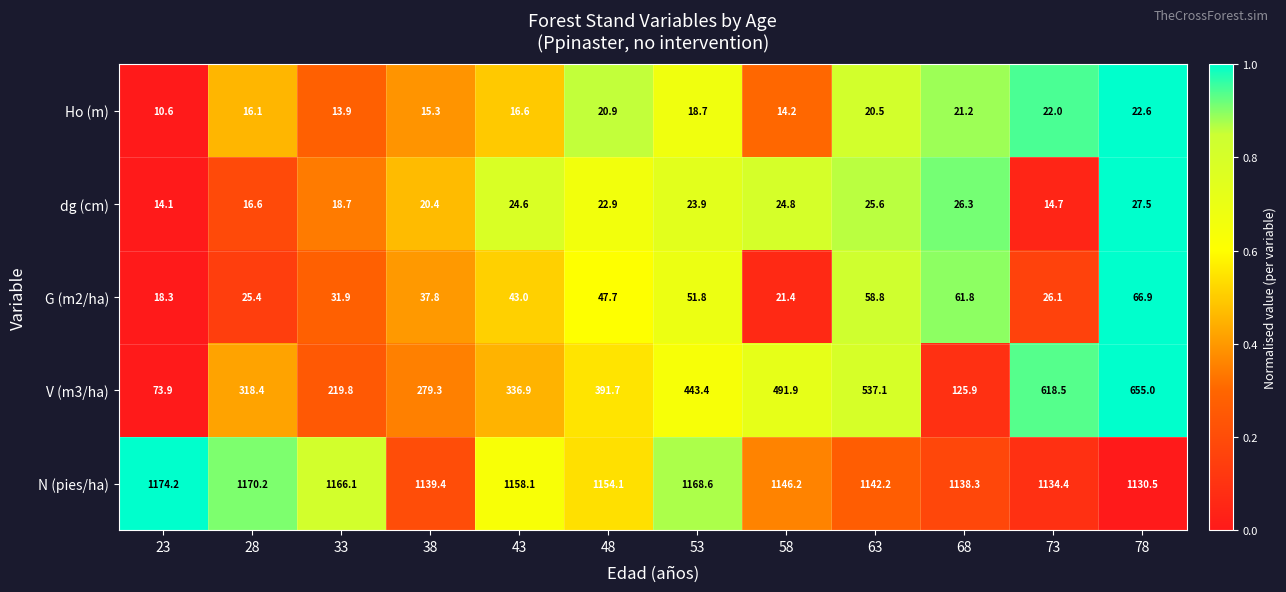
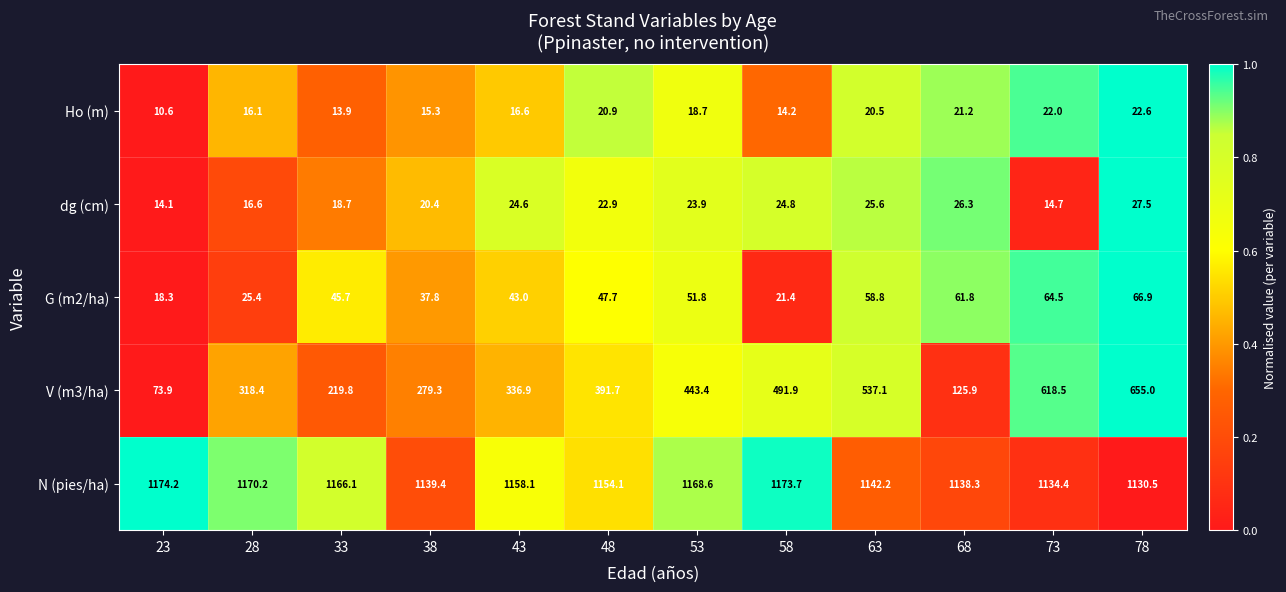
  {
    "Ho (m)": {
      "23": 10.6,
      "28": 16.1,
      "33": 13.9,
      "38": 15.3,
      "43": 16.6,
      "48": 20.9,
      "53": 18.7,
      "58": 14.2,
      "63": 20.5,
      "68": 21.2,
      "73": 22.0,
      "78": 22.6
    },
    "dg (cm)": {
      "23": 14.1,
      "28": 16.6,
      "33": 18.7,
      "38": 20.4,
      "43": 24.6,
      "48": 22.9,
      "53": 23.9,
      "58": 24.8,
      "63": 25.6,
      "68": 26.3,
      "73": 14.7,
      "78": 27.5
    },
    "G (m2/ha)": {
      "23": 18.3,
      "28": 25.4,
-     "33": 31.9,
+     "33": 45.7,
      "38": 37.8,
      "43": 43.0,
      "48": 47.7,
      "53": 51.8,
      "58": 21.4,
      "63": 58.8,
      "68": 61.8,
-     "73": 26.1,
+     "73": 64.5,
      "78": 66.9
    },
    "V (m3/ha)": {
      "23": 73.9,
      "28": 318.4,
      "33": 219.8,
      "38": 279.3,
      "43": 336.9,
      "48": 391.7,
      "53": 443.4,
      "58": 491.9,
      "63": 537.1,
      "68": 125.9,
      "73": 618.5,
      "78": 655.0
    },
    "N (pies/ha)": {
      "23": 1174.2,
      "28": 1170.2,
      "33": 1166.1,
      "38": 1139.4,
      "43": 1158.1,
      "48": 1154.1,
      "53": 1168.6,
-     "58": 1146.2,
+     "58": 1173.7,
      "63": 1142.2,
      "68": 1138.3,
      "73": 1134.4,
      "78": 1130.5
    }
  }
